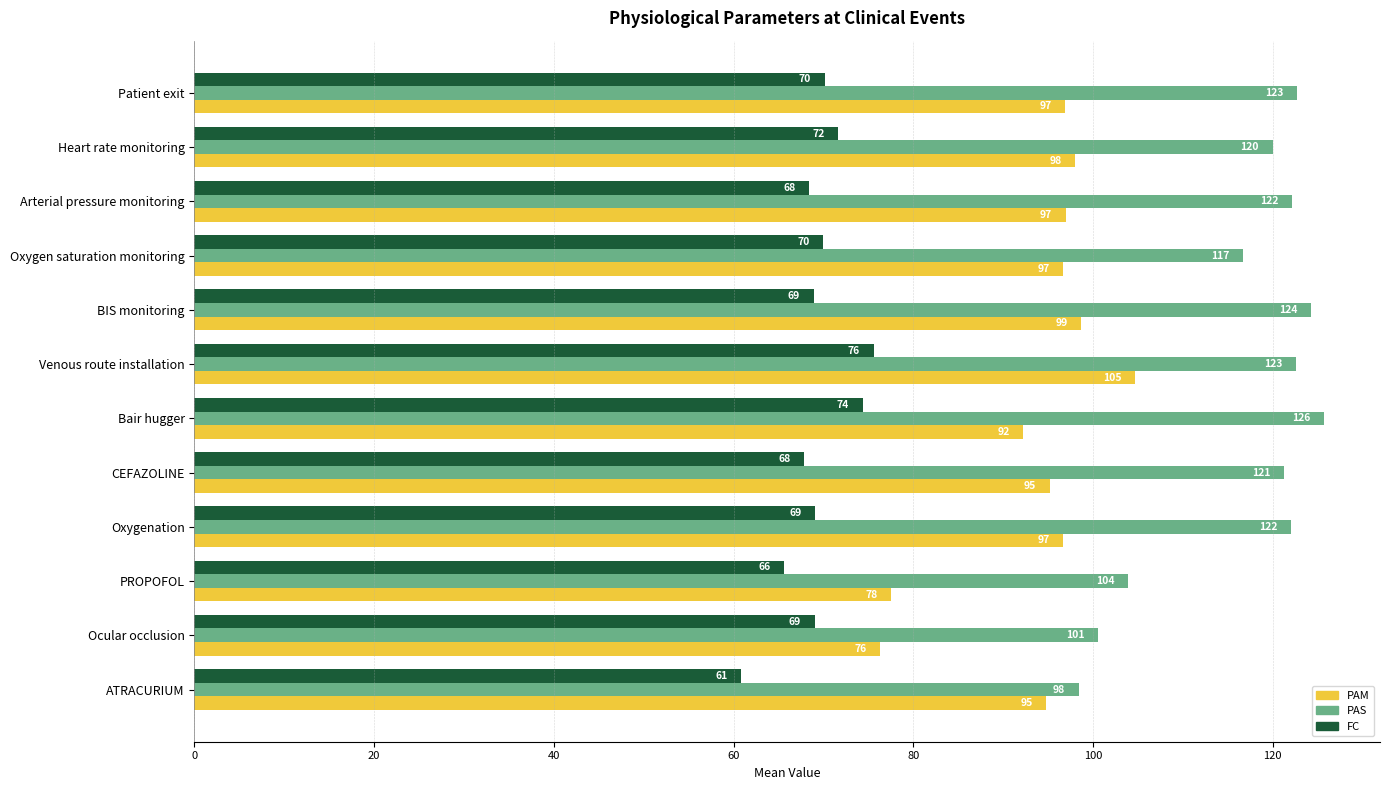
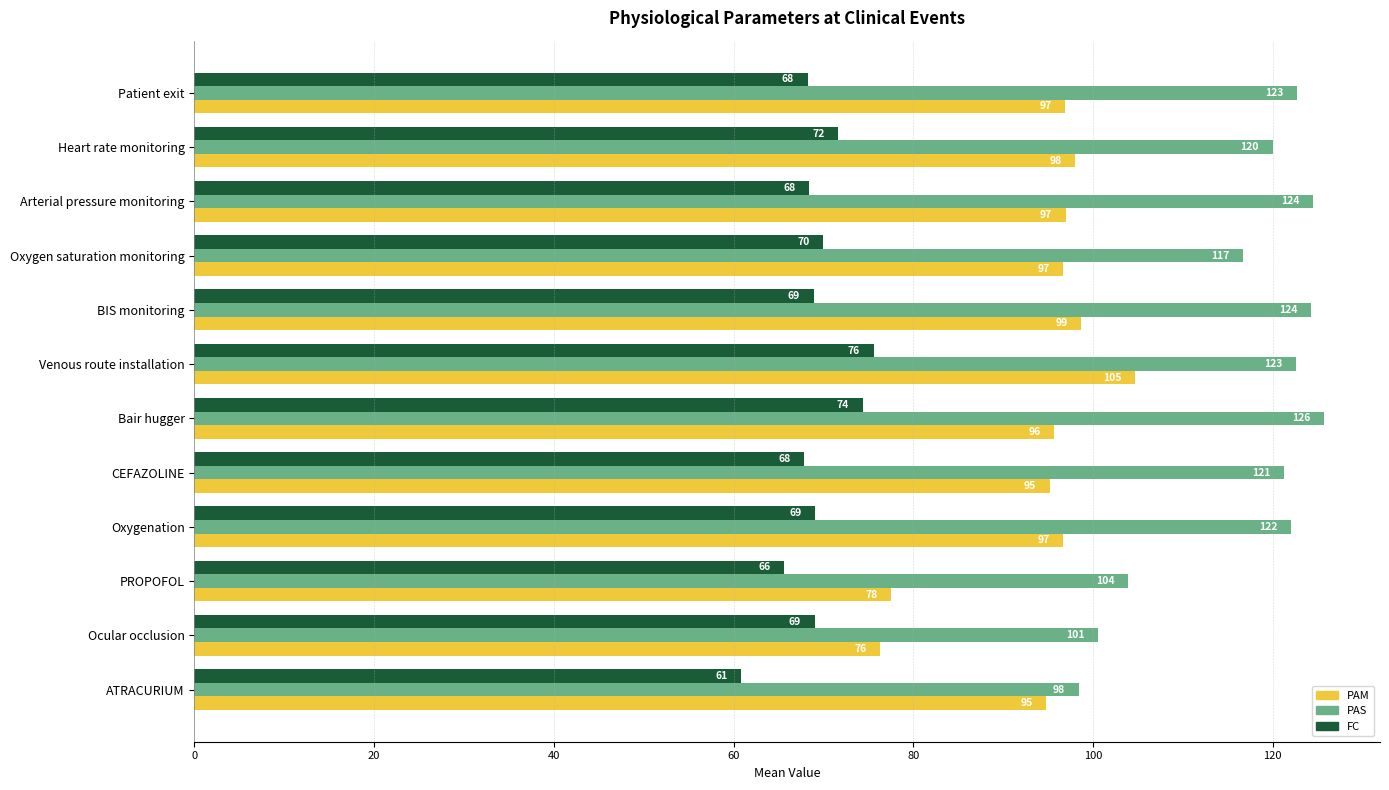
  {
    "PAM": {
      "Patient exit": 97,
      "Heart rate monitoring": 98,
      "Arterial pressure monitoring": 97,
      "Oxygen saturation monitoring": 97,
      "BIS monitoring": 99,
      "Venous route installation": 105,
-     "Bair hugger": 92,
+     "Bair hugger": 96,
      "CEFAZOLINE": 95,
      "Oxygenation": 97,
      "PROPOFOL": 78,
      "Ocular occlusion": 76,
      "ATRACURIUM": 95
    },
    "PAS": {
      "Patient exit": 123,
      "Heart rate monitoring": 120,
-     "Arterial pressure monitoring": 122,
+     "Arterial pressure monitoring": 124,
      "Oxygen saturation monitoring": 117,
      "BIS monitoring": 124,
      "Venous route installation": 123,
      "Bair hugger": 126,
      "CEFAZOLINE": 121,
      "Oxygenation": 122,
      "PROPOFOL": 104,
      "Ocular occlusion": 101,
      "ATRACURIUM": 98
    },
    "FC": {
-     "Patient exit": 70,
+     "Patient exit": 68,
      "Heart rate monitoring": 72,
      "Arterial pressure monitoring": 68,
      "Oxygen saturation monitoring": 70,
      "BIS monitoring": 69,
      "Venous route installation": 76,
      "Bair hugger": 74,
      "CEFAZOLINE": 68,
      "Oxygenation": 69,
      "PROPOFOL": 66,
      "Ocular occlusion": 69,
      "ATRACURIUM": 61
    }
  }
